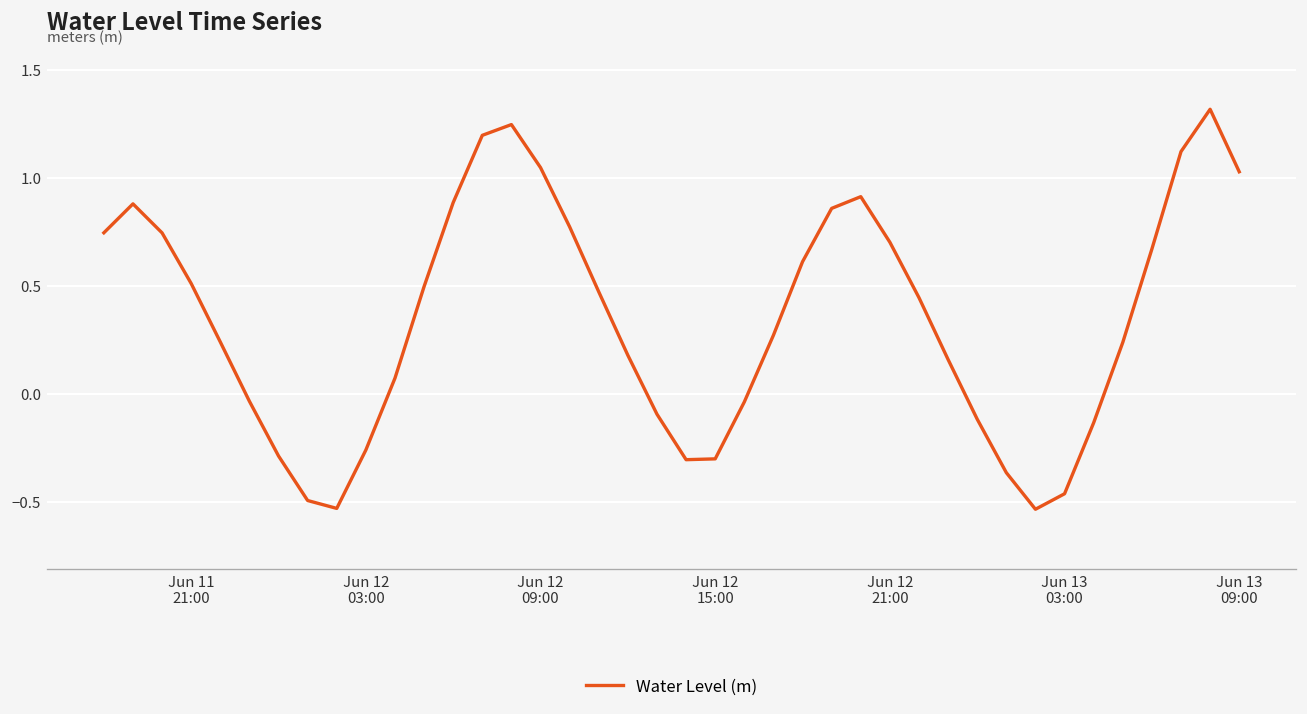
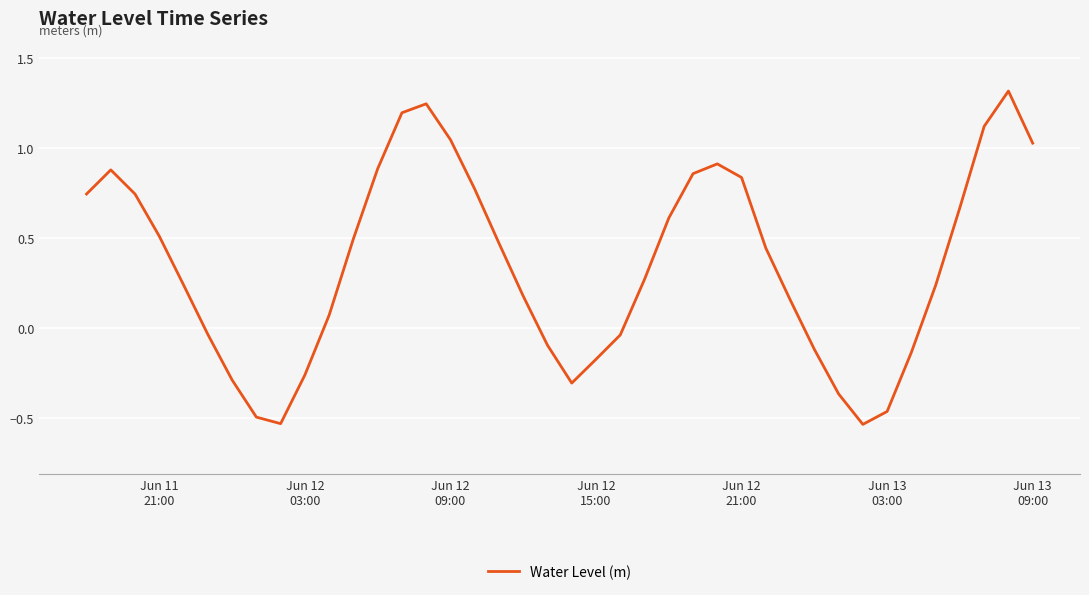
  {
    "Jun 11 21:00": 0.51,
    "Jun 12 03:00": -0.26,
    "Jun 12 09:00": 1.05,
-   "Jun 12 15:00": -0.30,
-   "Jun 12 21:00": 0.70,
+   "Jun 12 15:00": -0.17,
+   "Jun 12 21:00": 0.84,
    "Jun 13 03:00": -0.46,
    "Jun 13 09:00": 1.03
  }
